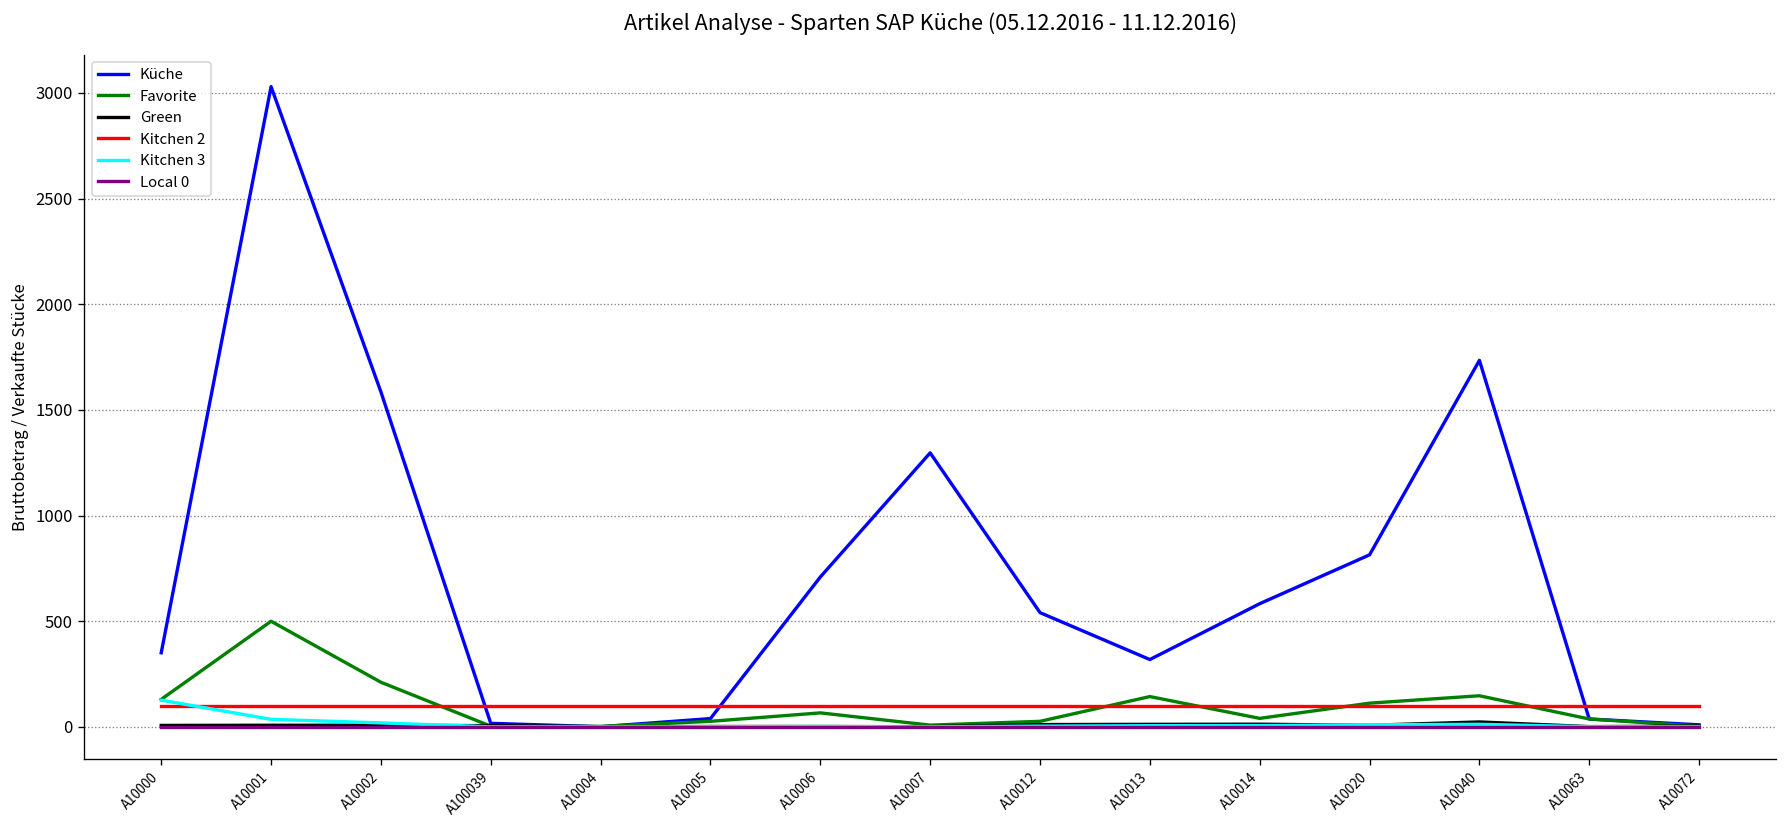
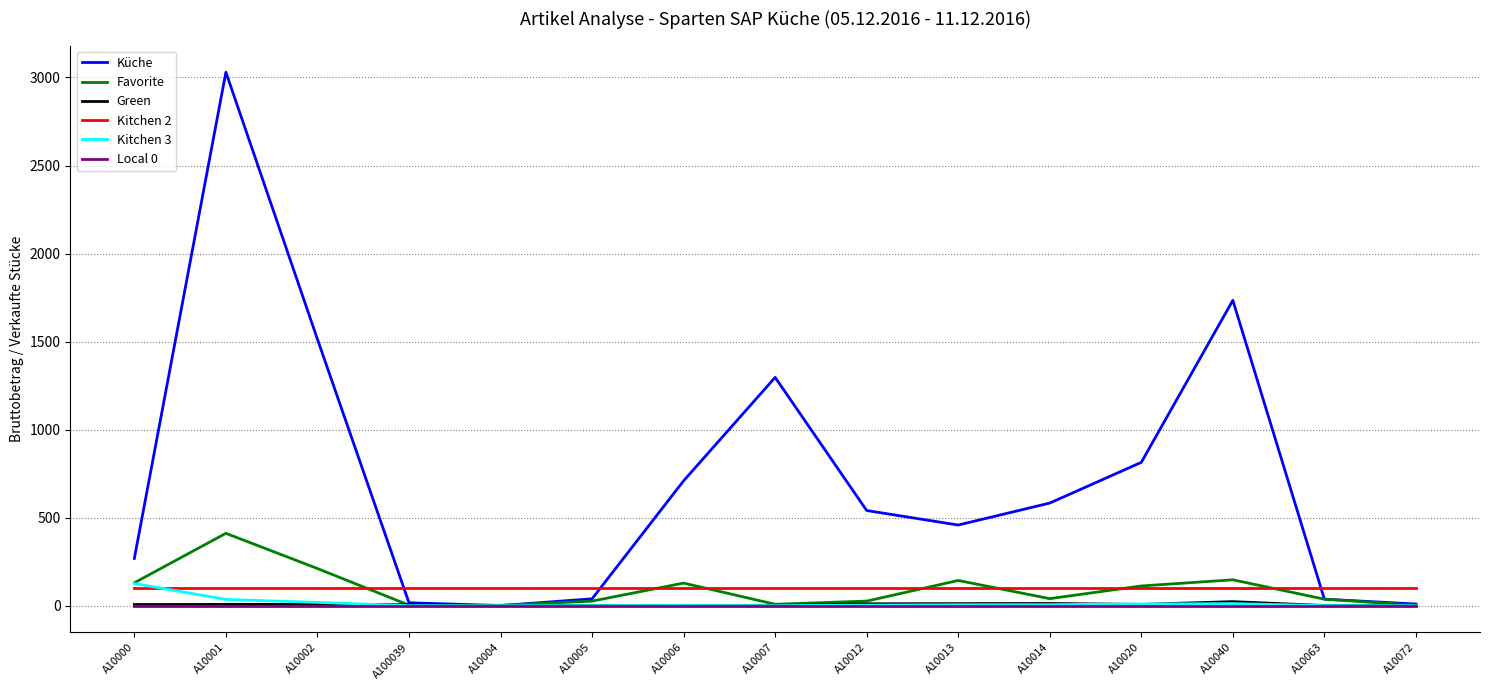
  {
    "Küche": {
-     "A10000": 350,
+     "A10000": 270,
      "A10001": 3030,
-     "A10002": 1590,
+     "A10002": 1510,
      "A10006": 710,
      "A10007": 1300,
      "A10012": 540,
-     "A10013": 320,
+     "A10013": 460,
      "A10014": 580,
      "A10020": 810,
      "A10040": 1730
    },
    "Favorite": {
-     "A10001": 500,
+     "A10001": 410,
      "A10002": 210,
-     "A10006": 70,
+     "A10006": 130,
      "A10012": 30,
      "A10013": 140,
      "A10014": 40,
      "A10040": 150
    },
    "Kitchen 2": {
      "A10000": 100,
      "A10001": 100,
      "A10002": 100,
      "A100039": 100,
      "A10004": 100,
      "A10005": 100,
      "A10006": 100,
      "A10007": 100,
      "A10012": 100,
      "A10013": 100,
      "A10014": 100,
      "A10040": 100,
      "A10063": 100,
      "A10072": 100
    },
    "Kitchen 3": {
      "A10001": 40
    }
  }
